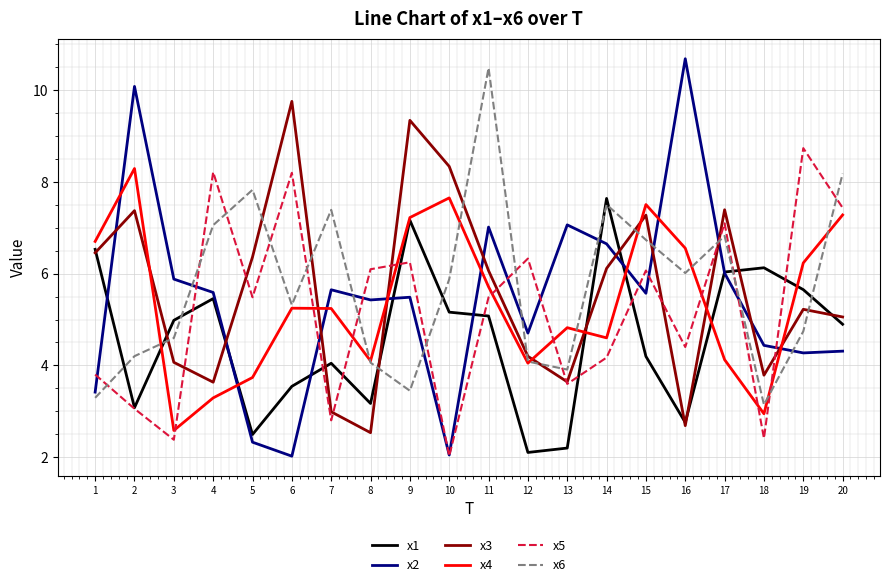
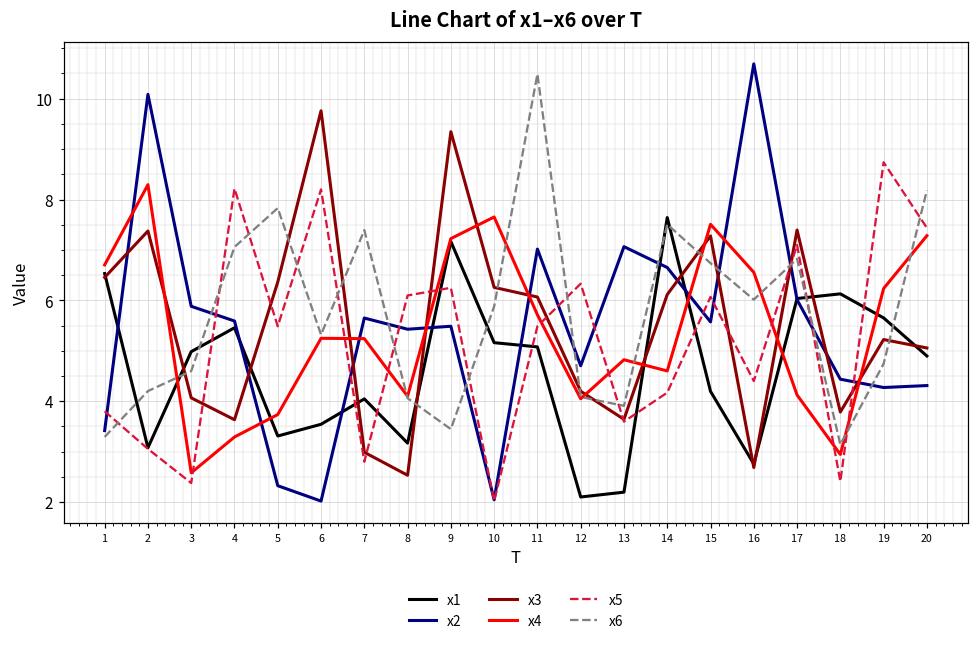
  {
    "x1": {
      "1": 6.5,
      "3": 5.0,
      "4": 5.5,
-     "5": 2.5,
+     "5": 3.3,
      "6": 3.5,
      "7": 4.0,
      "8": 3.2,
      "9": 7.2,
      "10": 5.2,
      "11": 5.1,
      "12": 2.1,
      "13": 2.2,
      "14": 7.6,
      "15": 4.2,
      "16": 2.8,
      "18": 6.1,
      "19": 5.7,
      "20": 4.9
    },
    "x2": {
      "1": 3.4,
      "2": 10.1,
      "3": 5.9,
      "4": 5.6,
      "5": 2.3,
      "6": 2.0,
      "7": 5.6,
      "8": 5.4,
      "9": 5.5,
      "11": 7.0,
      "12": 4.7,
      "13": 7.1,
      "14": 6.7,
      "15": 5.6,
      "16": 10.7,
      "18": 4.4,
      "19": 4.3,
      "20": 4.3
    },
    "x3": {
      "1": 6.5,
      "2": 7.4,
      "3": 4.1,
      "4": 3.6,
      "5": 6.4,
      "6": 9.8,
      "7": 3.0,
      "8": 2.5,
      "9": 9.3,
-     "10": 8.3,
+     "10": 6.3,
      "11": 6.1,
      "12": 4.2,
      "14": 6.1,
      "15": 7.3,
      "16": 2.7,
      "17": 7.4,
      "18": 3.8,
      "19": 5.2,
      "20": 5.1
    },
    "x4": {
      "1": 6.7,
      "2": 8.3,
      "3": 2.6,
      "4": 3.3,
      "5": 3.7,
      "6": 5.2,
      "7": 5.2,
      "9": 7.2,
      "10": 7.7,
      "11": 5.7,
      "13": 4.8,
      "14": 4.6,
      "15": 7.5,
      "16": 6.6,
      "17": 4.1,
      "18": 2.9,
      "19": 6.2,
      "20": 7.3
    },
    "x5": {
      "1": 3.8,
      "3": 2.4,
      "4": 8.2,
      "5": 5.5,
      "6": 8.2,
      "7": 2.8,
      "8": 6.1,
      "9": 6.2,
      "11": 5.5,
      "12": 6.3,
      "14": 4.2,
      "15": 6.1,
      "16": 4.4,
      "17": 7.1,
      "18": 2.4,
      "19": 8.7,
      "20": 7.4
    },
    "x6": {
      "1": 3.3,
      "2": 4.2,
      "3": 4.6,
      "4": 7.1,
      "5": 7.8,
      "6": 5.3,
      "7": 7.4,
      "9": 3.4,
      "10": 5.9,
      "11": 10.5,
      "13": 3.9,
      "14": 7.5,
      "15": 6.7,
      "16": 6.0,
      "17": 6.8,
      "18": 3.1,
      "19": 4.7,
      "20": 8.2
    }
  }
